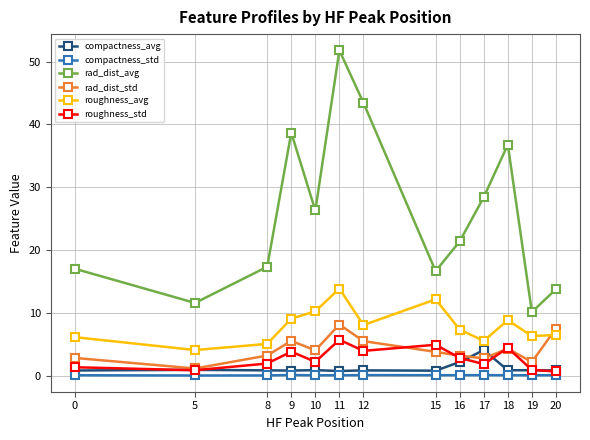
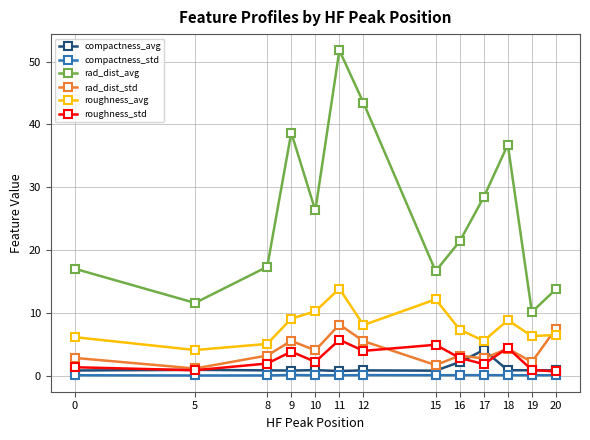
  {
    "compactness_avg": {
      "0": 1,
      "8": 1,
      "9": 1,
      "10": 1,
      "11": 1,
      "12": 1,
      "15": 1,
      "16": 2,
      "17": 4,
      "18": 1
    },
    "compactness_std": {
      "0": 0,
      "5": 0,
      "8": 0,
      "9": 0,
      "10": 0,
      "11": 0,
      "12": 0,
      "15": 0,
      "16": 0,
      "17": 0,
      "18": 0,
      "19": 0,
      "20": 0
    },
    "rad_dist_avg": {
      "0": 17,
      "5": 12,
      "8": 17,
      "9": 39,
      "10": 26,
      "11": 52,
      "12": 43,
      "15": 17,
      "16": 21,
      "17": 28,
      "18": 37,
      "19": 10,
      "20": 14
    },
    "rad_dist_std": {
      "0": 3,
      "8": 3,
      "9": 6,
      "10": 4,
      "11": 8,
      "12": 5,
-     "15": 4,
+     "15": 2,
      "17": 3,
      "19": 2,
      "20": 7
    },
    "roughness_avg": {
      "0": 6,
      "5": 4,
      "8": 5,
      "9": 9,
      "10": 10,
      "11": 14,
      "12": 8,
      "15": 12,
      "16": 7,
      "17": 6,
      "18": 9,
      "19": 6,
      "20": 6
    },
    "roughness_std": {
      "0": 1,
      "8": 2,
      "9": 4,
      "10": 2,
      "11": 6,
      "12": 4,
      "15": 5,
      "17": 2
    }
  }
